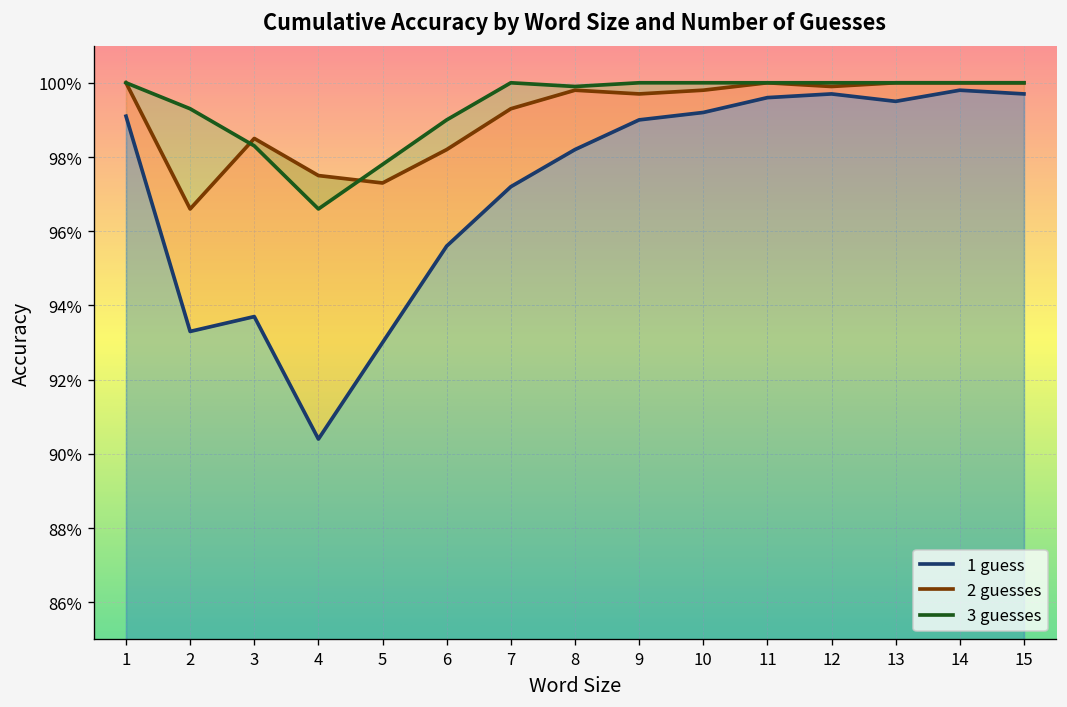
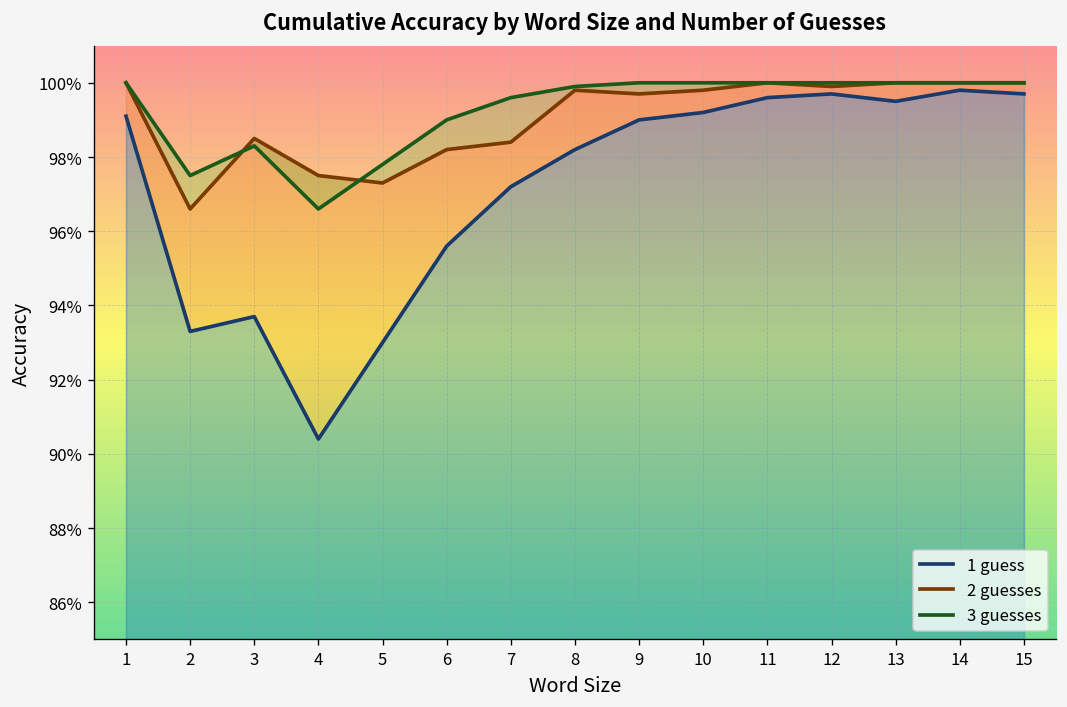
  {
    "1 guess": {
      "1": "99.1%",
      "2": "93.3%",
      "3": "93.7%",
      "4": "90.4%",
      "5": "93.0%",
      "6": "95.6%",
      "7": "97.2%",
      "8": "98.2%",
      "9": "99.0%",
      "10": "99.2%",
      "11": "99.6%",
      "12": "99.7%",
      "13": "99.5%",
      "14": "99.8%",
      "15": "99.7%"
    },
    "2 guesses": {
      "2": "96.6%",
      "5": "97.3%",
      "6": "98.2%",
-     "7": "99.3%",
+     "7": "98.4%",
      "8": "99.8%",
      "9": "99.7%",
      "10": "99.8%",
      "12": "99.9%"
    },
    "3 guesses": {
-     "2": "99.3%",
+     "2": "97.5%",
      "3": "98.3%",
      "4": "96.6%",
-     "7": "100.0%"
+     "7": "99.6%"
    }
  }
